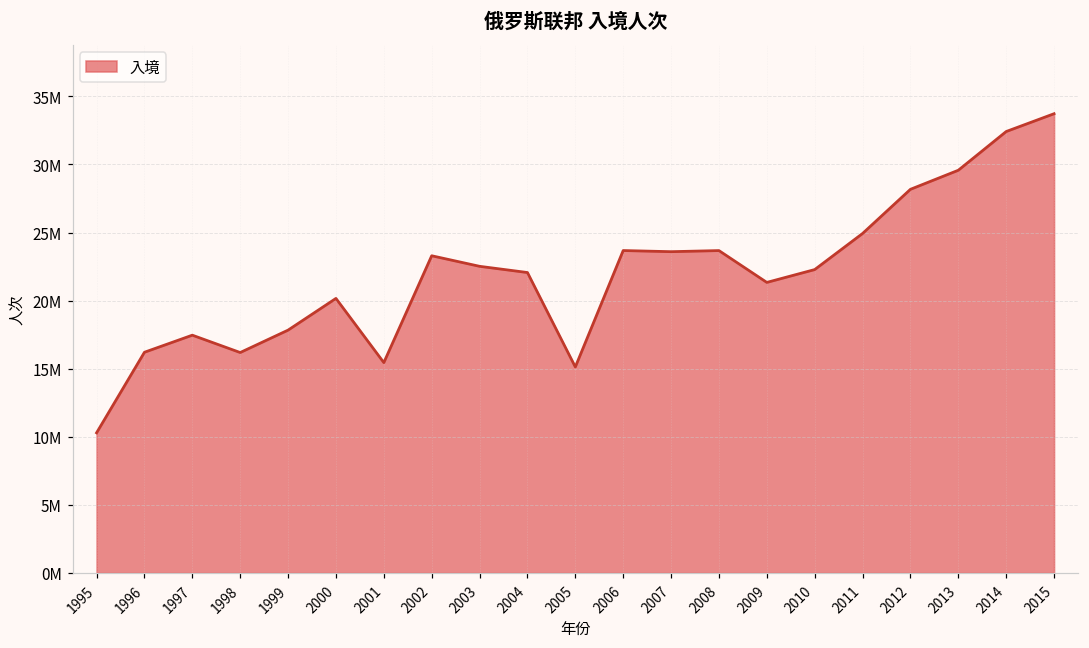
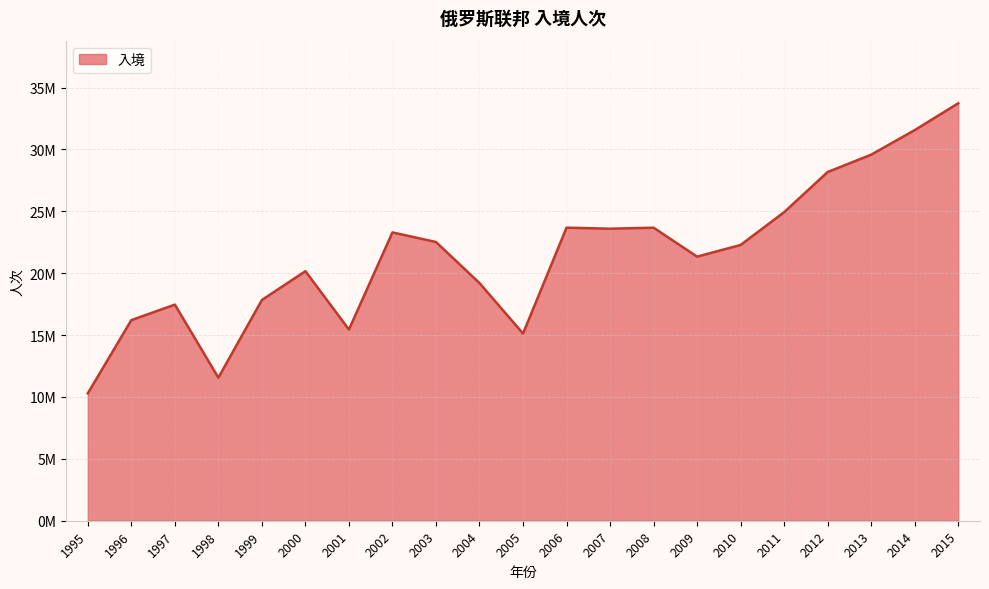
  {
    "1995": 10300000,
    "1996": 16200000,
    "1997": 17500000,
-   "1998": 16200000,
+   "1998": 11600000,
    "1999": 17800000,
    "2000": 20200000,
    "2001": 15400000,
    "2002": 23300000,
    "2003": 22500000,
-   "2004": 22100000,
+   "2004": 19200000,
    "2005": 15100000,
    "2006": 23700000,
    "2007": 23600000,
    "2008": 23700000,
    "2009": 21300000,
    "2010": 22300000,
    "2011": 24900000,
    "2012": 28200000,
    "2013": 29600000,
-   "2014": 32400000,
+   "2014": 31600000,
    "2015": 33700000
  }
